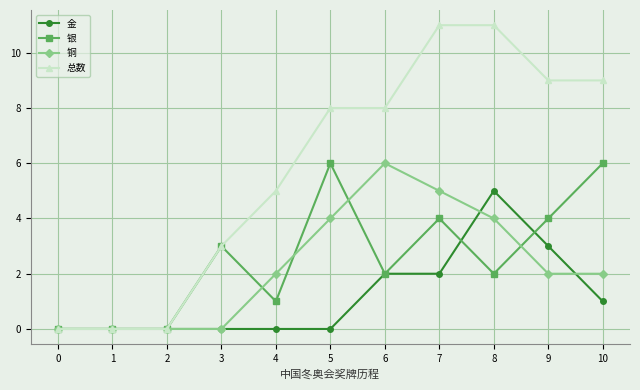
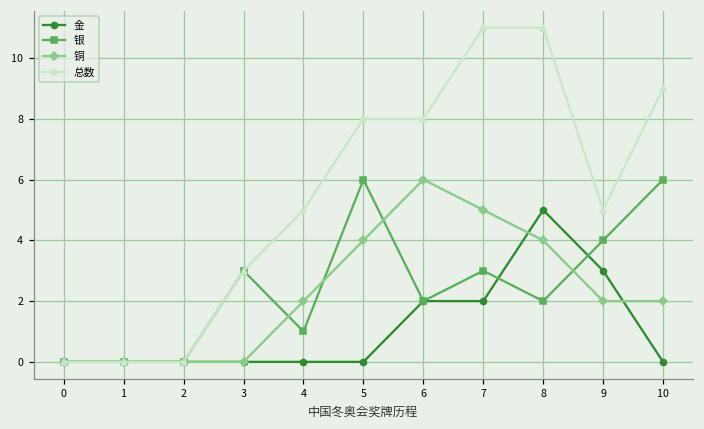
  {
    "金": {
      "4": 0,
      "5": 0,
      "7": 2,
      "8": 5,
      "9": 3,
-     "10": 1
+     "10": 0
    },
    "银": {
      "4": 1,
      "5": 6,
-     "7": 4,
+     "7": 3,
      "8": 2,
      "9": 4,
      "10": 6
    },
    "铜": {
      "4": 2,
      "5": 4,
      "6": 6,
      "7": 5,
      "8": 4,
      "9": 2,
      "10": 2
    },
    "总数": {
      "4": 5,
      "5": 8,
      "6": 8,
      "7": 11,
      "8": 11,
-     "9": 9,
+     "9": 5,
      "10": 9
    }
  }
